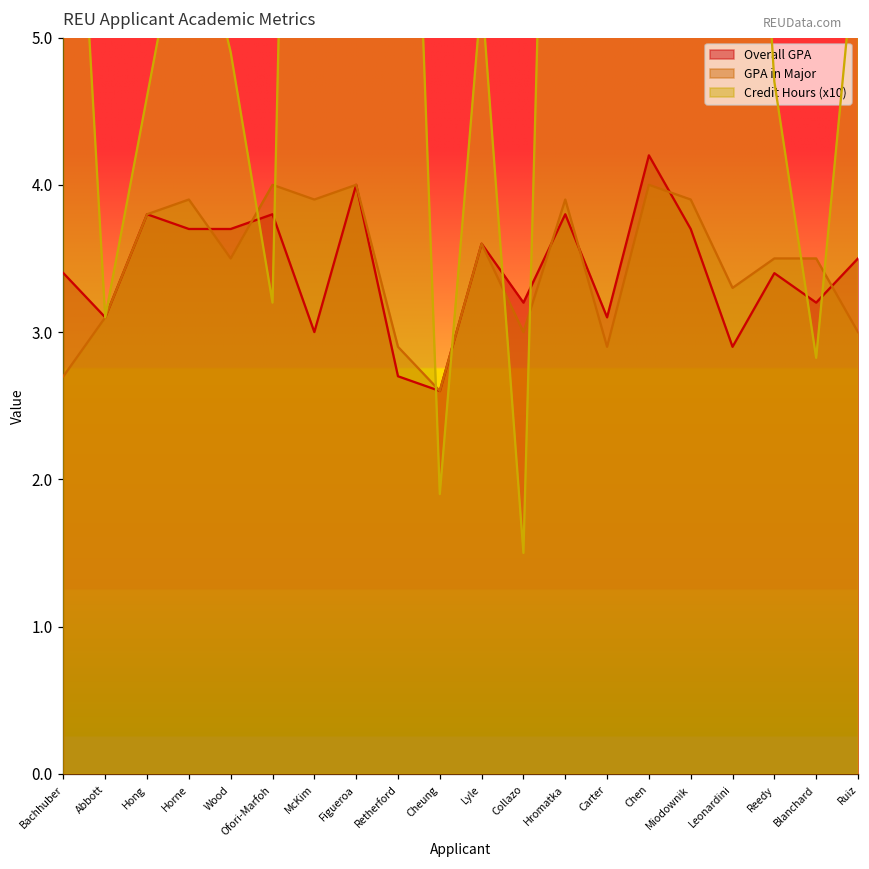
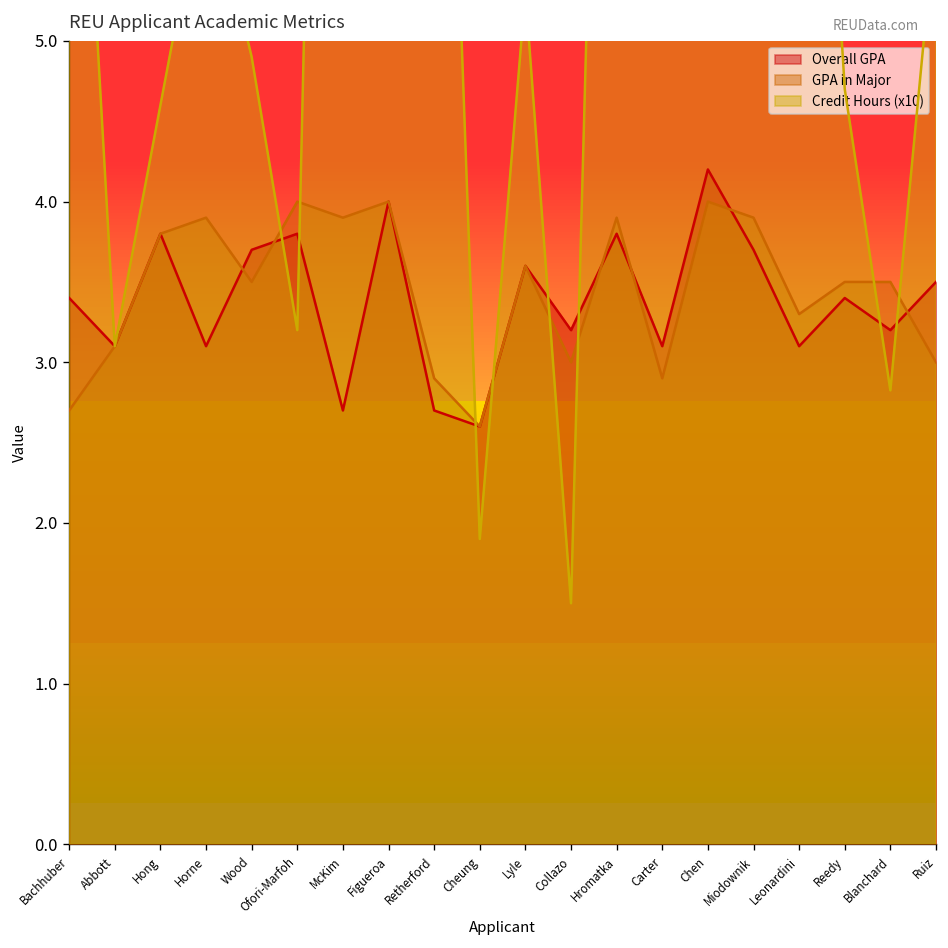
  {
    "Overall GPA": {
      "Bachhuber": 3.4,
-     "Horne": 3.7,
+     "Horne": 3.1,
      "Wood": 3.7,
      "Ofori-Marfoh": 3.8,
-     "McKim": 3.0,
+     "McKim": 2.7,
      "Retherford": 2.7,
      "Collazo": 3.2,
      "Hromatka": 3.8,
      "Carter": 3.1,
      "Chen": 4.2,
      "Miodownik": 3.7,
-     "Leonardini": 2.9,
+     "Leonardini": 3.1,
      "Reedy": 3.4,
      "Blanchard": 3.2,
      "Ruiz": 3.5
    }
  }
